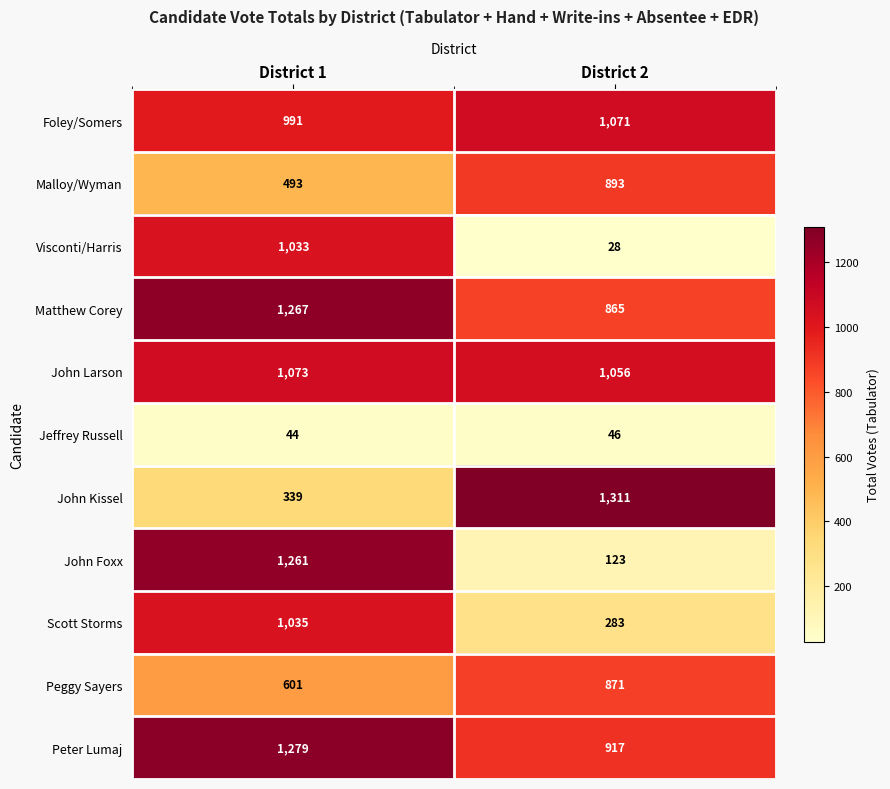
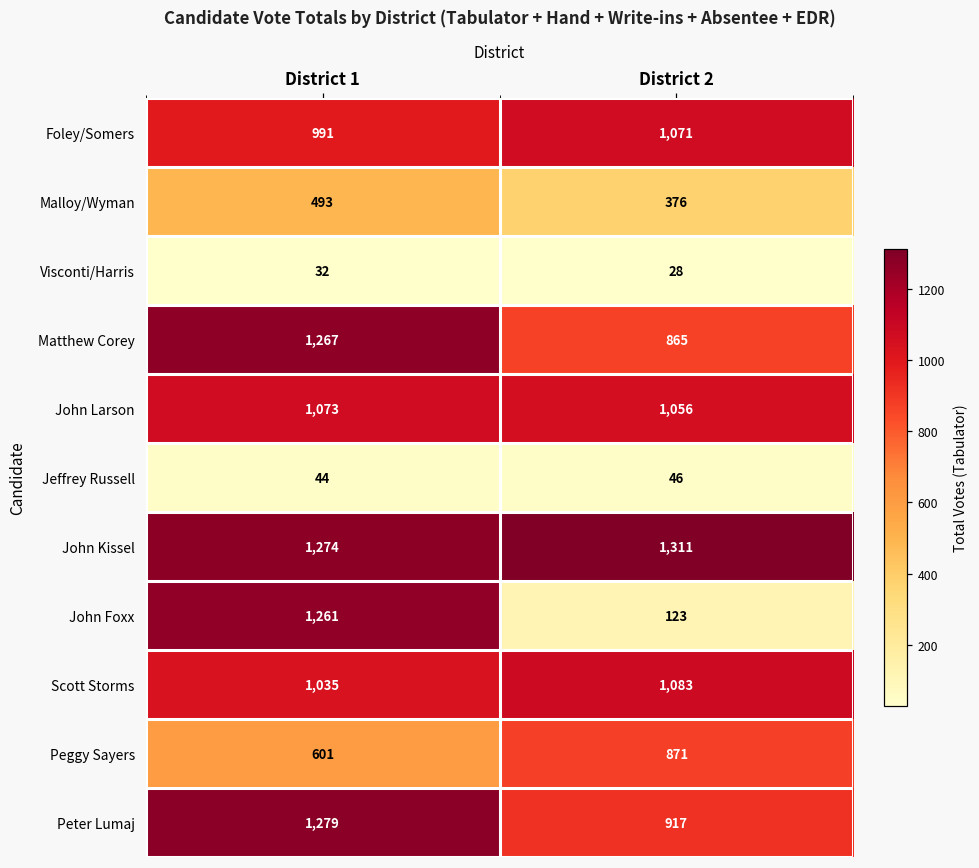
  {
    "Foley/Somers": {
      "District 1": "991",
      "District 2": "1,071"
    },
    "Malloy/Wyman": {
      "District 1": "493",
-     "District 2": "893"
+     "District 2": "376"
    },
    "Visconti/Harris": {
-     "District 1": "1,033",
+     "District 1": "32",
      "District 2": "28"
    },
    "Matthew Corey": {
      "District 1": "1,267",
      "District 2": "865"
    },
    "John Larson": {
      "District 1": "1,073",
      "District 2": "1,056"
    },
    "Jeffrey Russell": {
      "District 1": "44",
      "District 2": "46"
    },
    "John Kissel": {
-     "District 1": "339",
+     "District 1": "1,274",
      "District 2": "1,311"
    },
    "John Foxx": {
      "District 1": "1,261",
      "District 2": "123"
    },
    "Scott Storms": {
      "District 1": "1,035",
-     "District 2": "283"
+     "District 2": "1,083"
    },
    "Peggy Sayers": {
      "District 1": "601",
      "District 2": "871"
    },
    "Peter Lumaj": {
      "District 1": "1,279",
      "District 2": "917"
    }
  }
